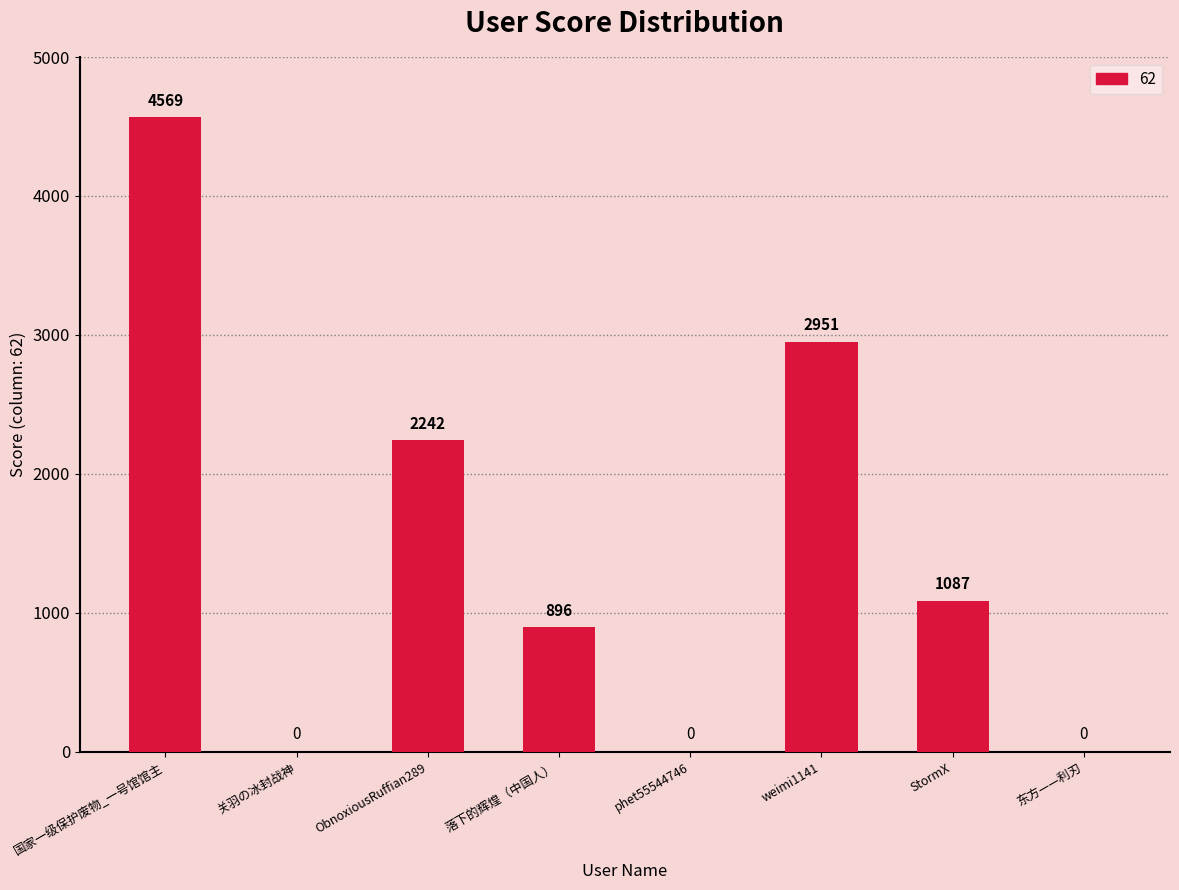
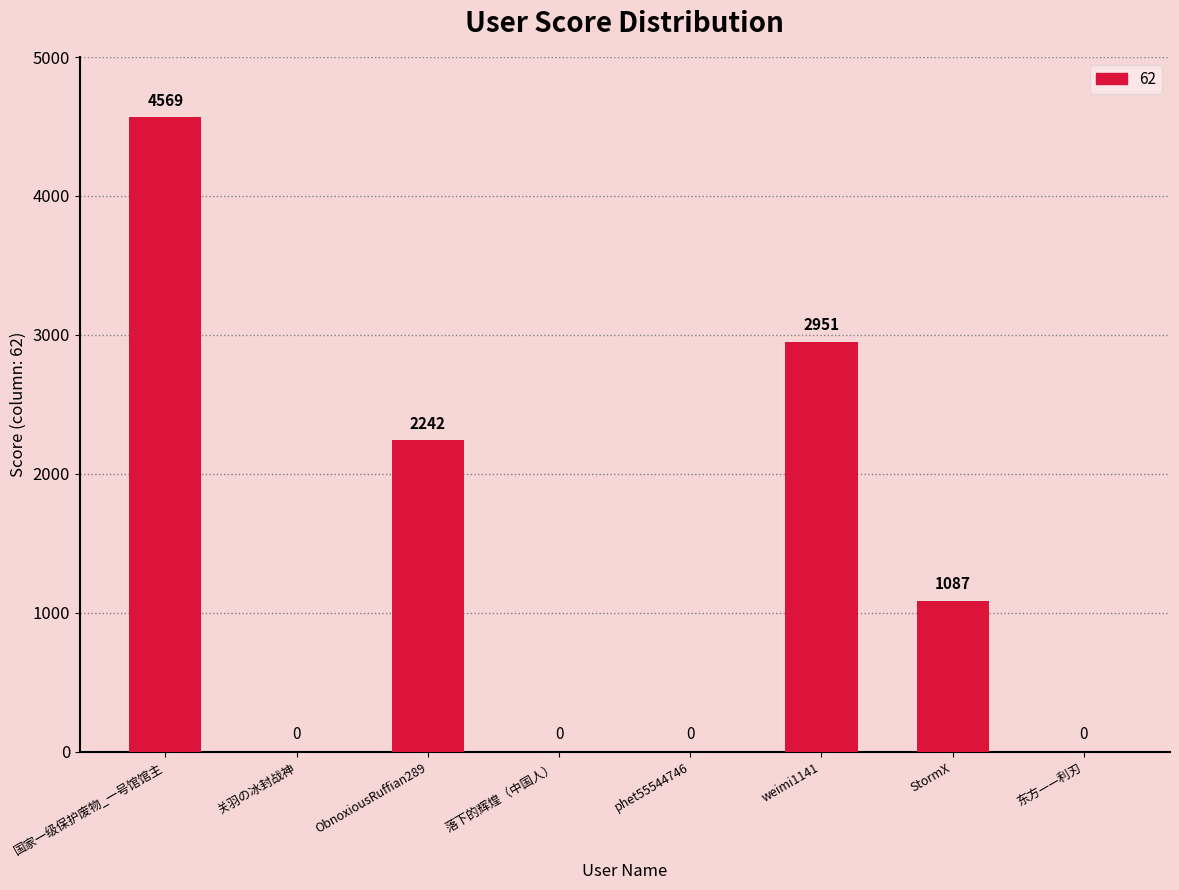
  {
    "国家一级保护废物_一号馆馆主": 4569,
    "关羽の冰封战神": 0,
    "ObnoxiousRuffian289": 2242,
-   "落下的辉煌（中国人）": 896,
+   "落下的辉煌（中国人）": 0,
    "phet55544746": 0,
    "weimi1141": 2951,
    "StormX": 1087,
    "东方——利刃": 0
  }
